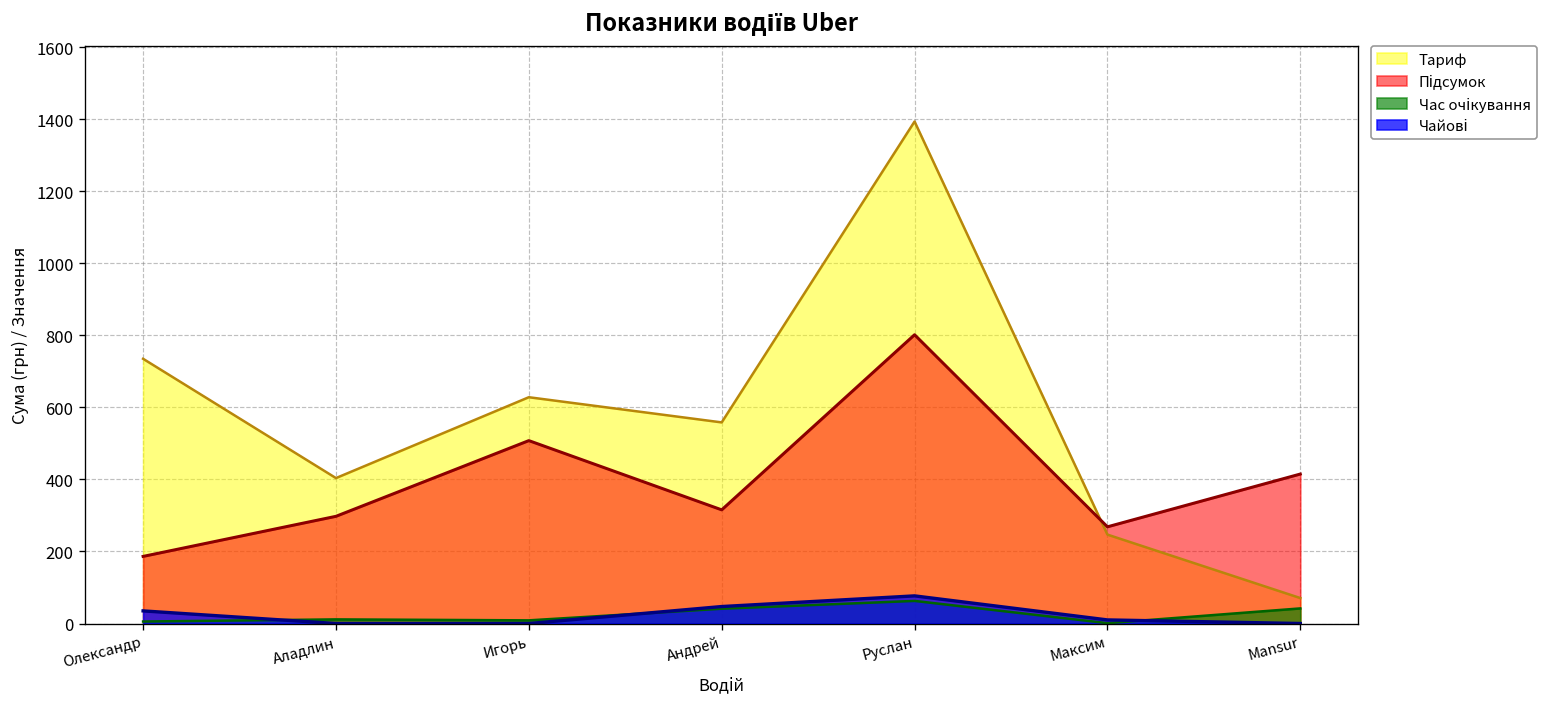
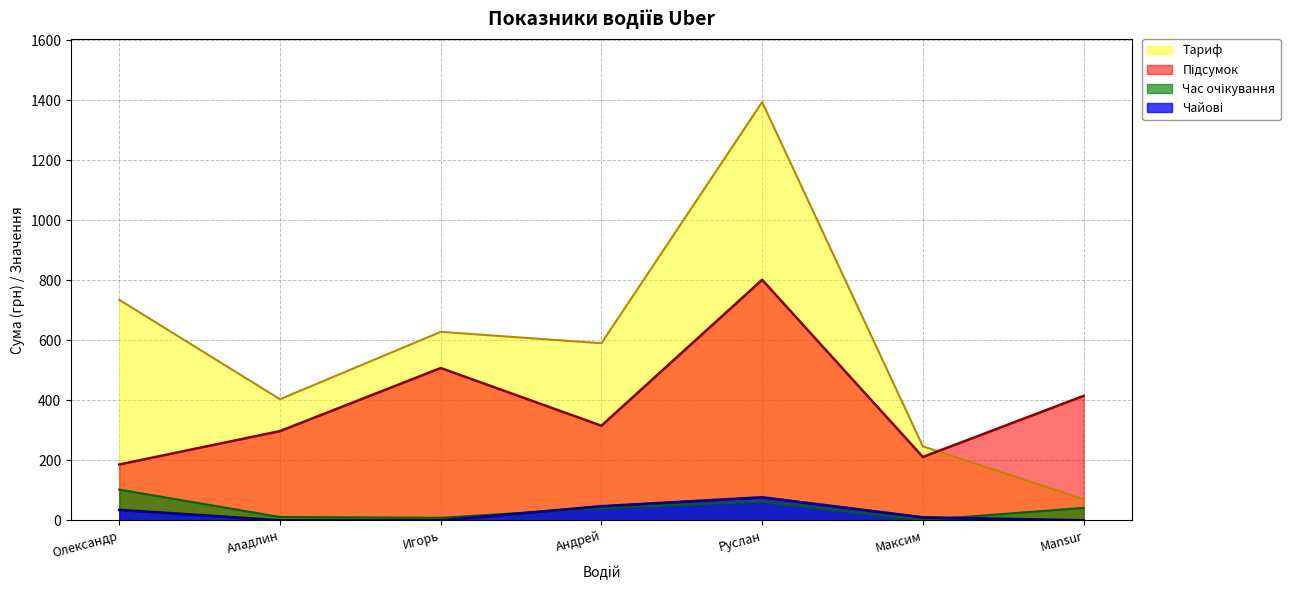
  {
    "Тариф": {
      "Олександр": 730,
      "Аладлин": 400,
      "Игорь": 630,
-     "Андрей": 560,
+     "Андрей": 590,
      "Руслан": 1390,
      "Максим": 250,
      "Mansur": 70
    },
    "Підсумок": {
      "Олександр": 190,
      "Аладлин": 300,
      "Игорь": 510,
      "Андрей": 320,
      "Руслан": 800,
-     "Максим": 270,
+     "Максим": 210,
      "Mansur": 410
    },
    "Час очікування": {
-     "Олександр": 10,
+     "Олександр": 100,
      "Аладлин": 10,
      "Игорь": 10,
      "Руслан": 60,
      "Максим": 0,
      "Mansur": 40
    },
    "Чайові": {
      "Олександр": 40,
      "Аладлин": 0,
      "Игорь": 0,
      "Руслан": 80,
      "Максим": 10,
      "Mansur": 0
    }
  }
